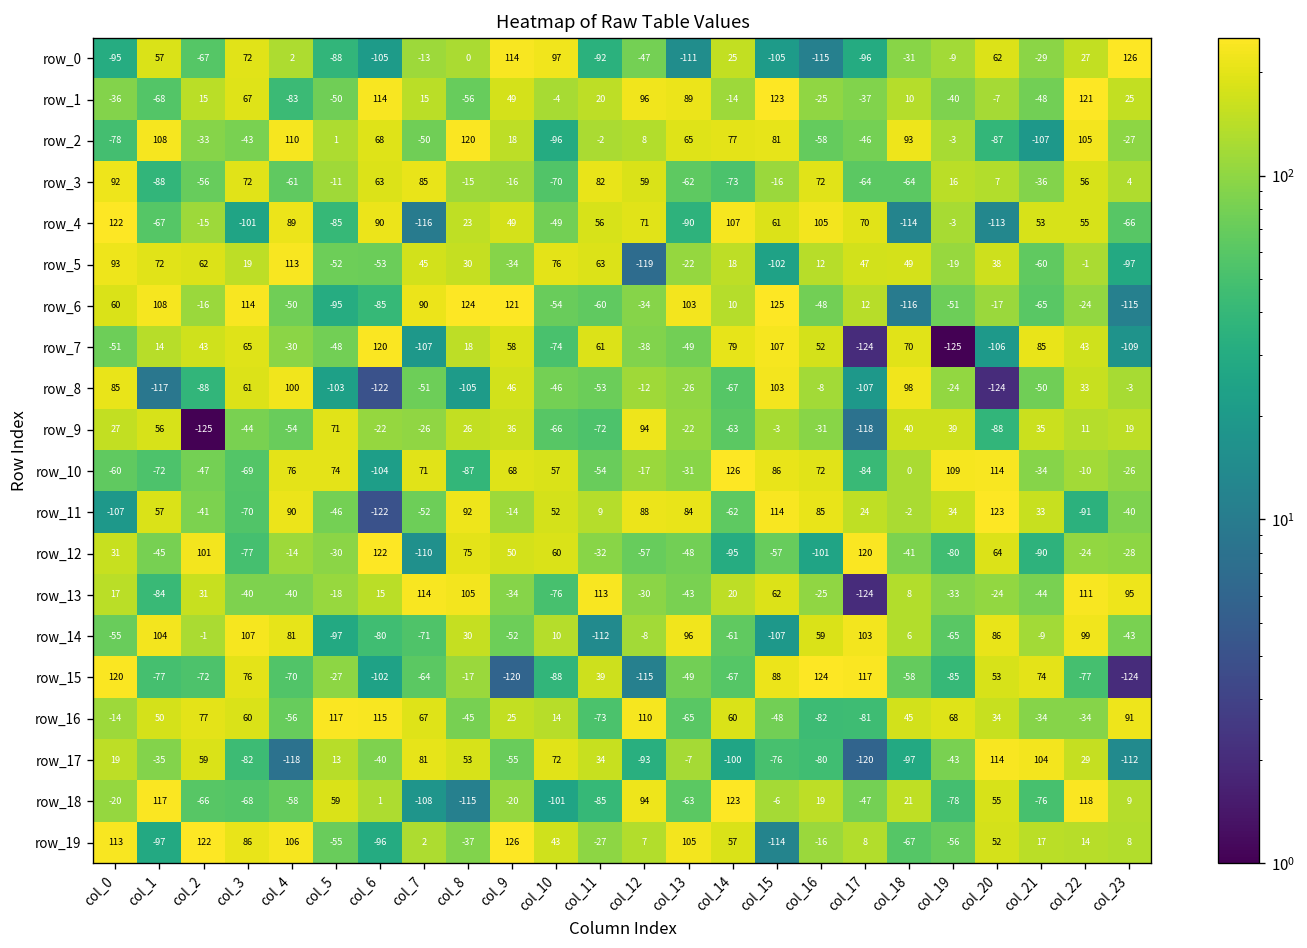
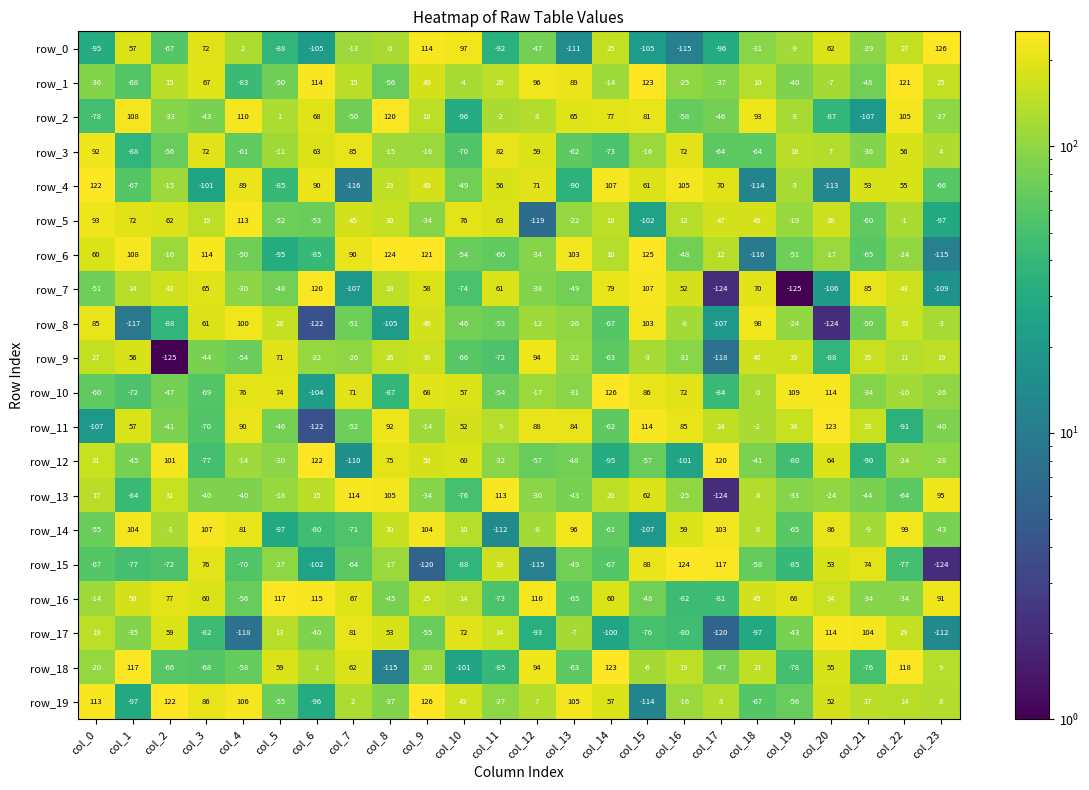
  {
    "row_8": {
      "col_0": 85,
      "col_1": -117,
      "col_2": -88,
      "col_3": 61,
      "col_4": 100,
-     "col_5": -103,
+     "col_5": 28,
      "col_6": -122,
      "col_7": -51,
      "col_8": -105,
      "col_9": 46,
      "col_10": -46,
      "col_11": -53,
      "col_12": -12,
      "col_13": -26,
      "col_14": -67,
      "col_15": 103,
      "col_16": -8,
      "col_17": -107,
      "col_18": 98,
      "col_19": -24,
      "col_20": -124,
      "col_21": -50,
      "col_22": 33,
      "col_23": -3
    },
    "row_13": {
      "col_0": 17,
      "col_1": -84,
      "col_2": 31,
      "col_3": -40,
      "col_4": -40,
      "col_5": -18,
      "col_6": 15,
      "col_7": 114,
      "col_8": 105,
      "col_9": -34,
      "col_10": -76,
      "col_11": 113,
      "col_12": -30,
      "col_13": -43,
      "col_14": 20,
      "col_15": 62,
      "col_16": -25,
      "col_17": -124,
      "col_18": 8,
      "col_19": -33,
      "col_20": -24,
      "col_21": -44,
-     "col_22": 111,
+     "col_22": -64,
      "col_23": 95
    },
    "row_14": {
      "col_0": -55,
      "col_1": 104,
      "col_2": -1,
      "col_3": 107,
      "col_4": 81,
      "col_5": -97,
      "col_6": -80,
      "col_7": -71,
      "col_8": 30,
-     "col_9": -52,
+     "col_9": 104,
      "col_10": 10,
      "col_11": -112,
      "col_12": -8,
      "col_13": 96,
      "col_14": -61,
      "col_15": -107,
      "col_16": 59,
      "col_17": 103,
      "col_18": 6,
      "col_19": -65,
      "col_20": 86,
      "col_21": -9,
      "col_22": 99,
      "col_23": -43
    },
    "row_15": {
-     "col_0": 120,
+     "col_0": -67,
      "col_1": -77,
      "col_2": -72,
      "col_3": 76,
      "col_4": -70,
      "col_5": -27,
      "col_6": -102,
      "col_7": -64,
      "col_8": -17,
      "col_9": -120,
      "col_10": -88,
      "col_11": 39,
      "col_12": -115,
      "col_13": -49,
      "col_14": -67,
      "col_15": 88,
      "col_16": 124,
      "col_17": 117,
      "col_18": -58,
      "col_19": -85,
      "col_20": 53,
      "col_21": 74,
      "col_22": -77,
      "col_23": -124
    },
    "row_18": {
      "col_0": -20,
      "col_1": 117,
      "col_2": -66,
      "col_3": -68,
      "col_4": -58,
      "col_5": 59,
      "col_6": 1,
-     "col_7": -108,
+     "col_7": 62,
      "col_8": -115,
      "col_9": -20,
      "col_10": -101,
      "col_11": -85,
      "col_12": 94,
      "col_13": -63,
      "col_14": 123,
      "col_15": -6,
      "col_16": 19,
      "col_17": -47,
      "col_18": 21,
      "col_19": -78,
      "col_20": 55,
      "col_21": -76,
      "col_22": 118,
      "col_23": 9
    }
  }
